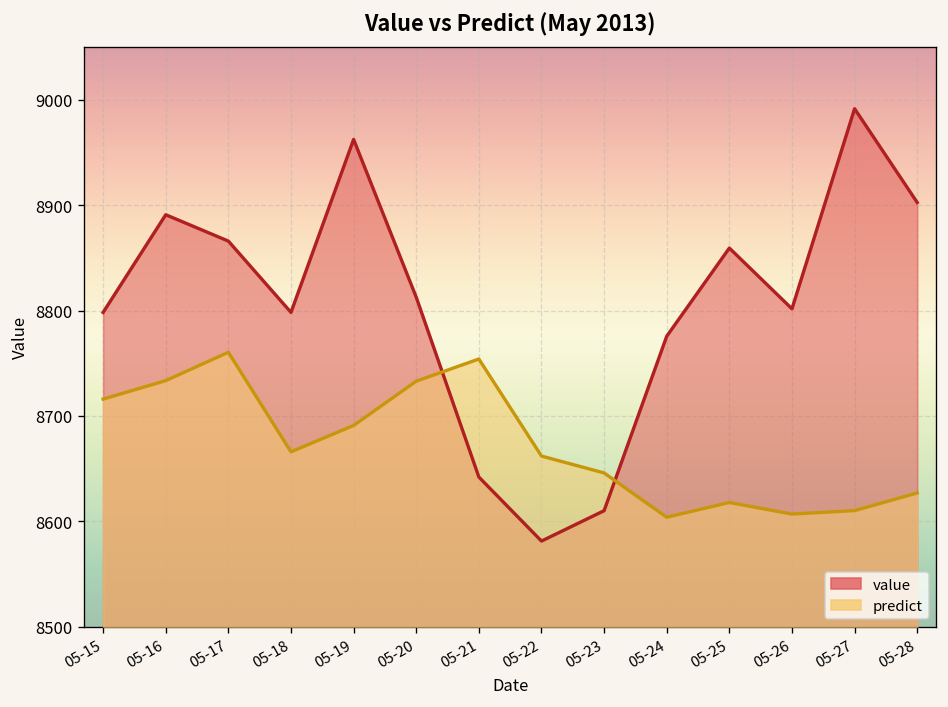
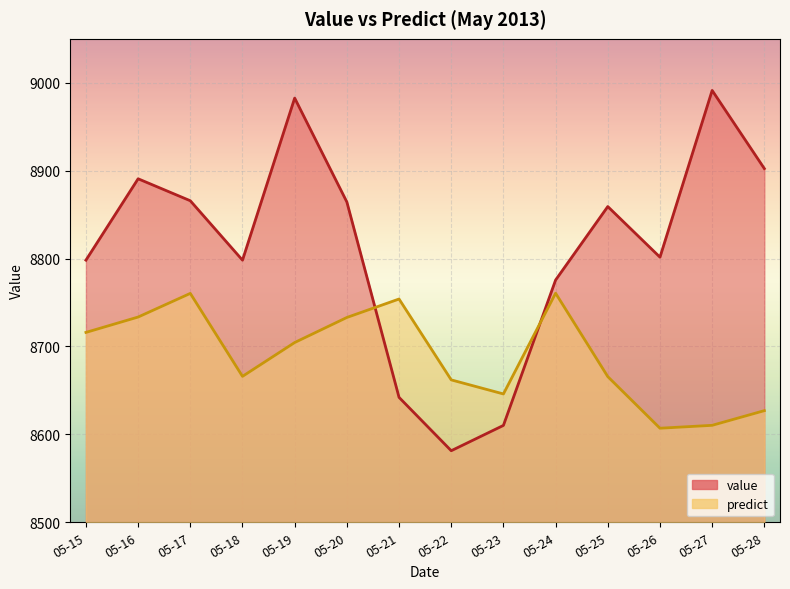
  {
    "value": {
      "05-15": 8800,
      "05-16": 8890,
      "05-17": 8870,
      "05-18": 8800,
-     "05-19": 8960,
-     "05-20": 8810,
+     "05-19": 8980,
+     "05-20": 8860,
      "05-21": 8640,
      "05-22": 8580,
      "05-23": 8610,
      "05-24": 8780,
      "05-25": 8860,
      "05-26": 8800,
      "05-27": 8990,
      "05-28": 8900
    },
    "predict": {
      "05-15": 8720,
      "05-16": 8730,
      "05-17": 8760,
      "05-18": 8670,
-     "05-19": 8690,
+     "05-19": 8700,
      "05-20": 8730,
      "05-21": 8750,
      "05-22": 8660,
      "05-23": 8650,
-     "05-24": 8600,
-     "05-25": 8620,
+     "05-24": 8760,
+     "05-25": 8670,
      "05-26": 8610,
      "05-27": 8610,
      "05-28": 8630
    }
  }
